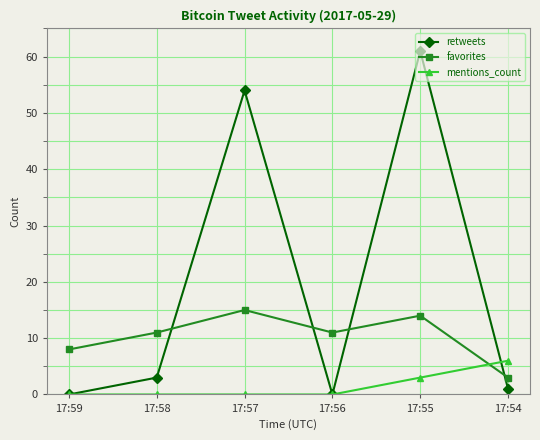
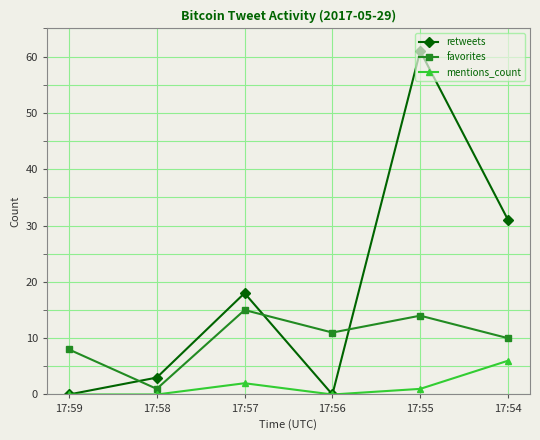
  {
    "retweets": {
      "17:58": 3,
-     "17:57": 54,
-     "17:54": 1
+     "17:57": 18,
+     "17:54": 31
    },
    "favorites": {
      "17:59": 8,
-     "17:58": 11,
+     "17:58": 1,
      "17:57": 15,
      "17:56": 11,
      "17:55": 14,
-     "17:54": 3
+     "17:54": 10
    },
    "mentions_count": {
      "17:58": 0,
-     "17:57": 0,
-     "17:55": 3,
+     "17:57": 2,
+     "17:55": 1,
      "17:54": 6
    }
  }
